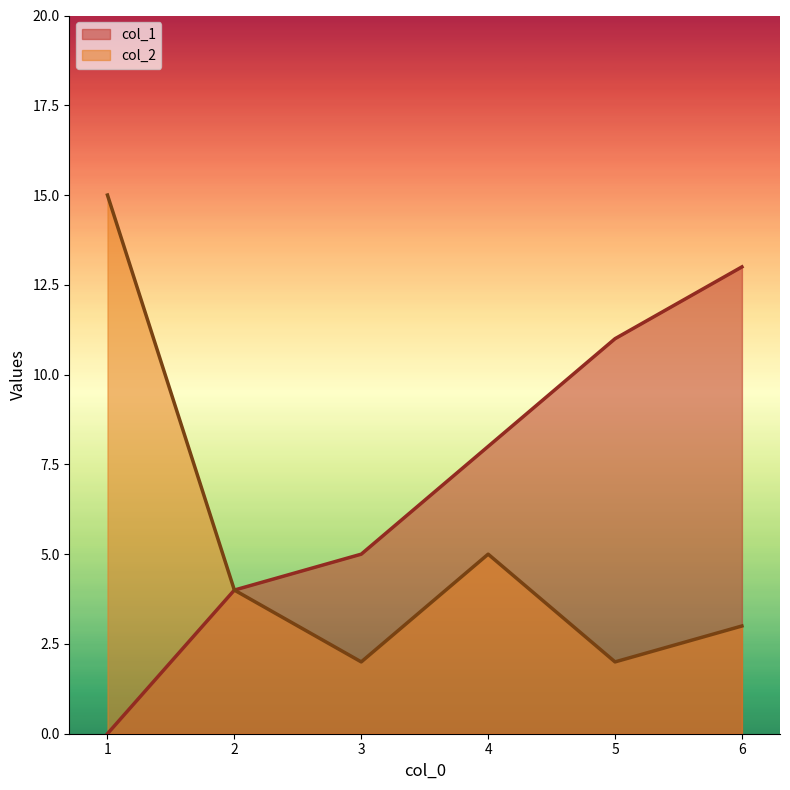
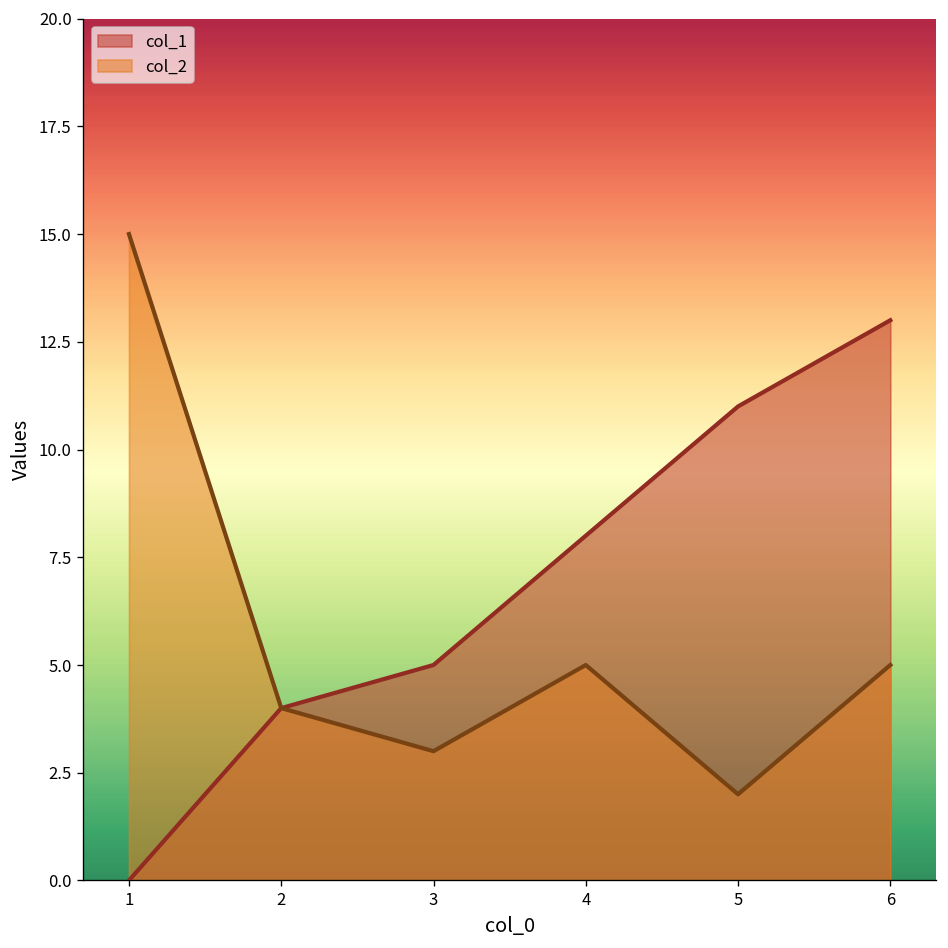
  {
    "col_1": {
      "1": 0,
      "3": 5,
      "4": 8,
      "5": 11,
      "6": 13
    },
    "col_2": {
      "1": 15,
-     "3": 2,
+     "3": 3,
      "4": 5,
      "5": 2,
-     "6": 3
+     "6": 5
    }
  }
